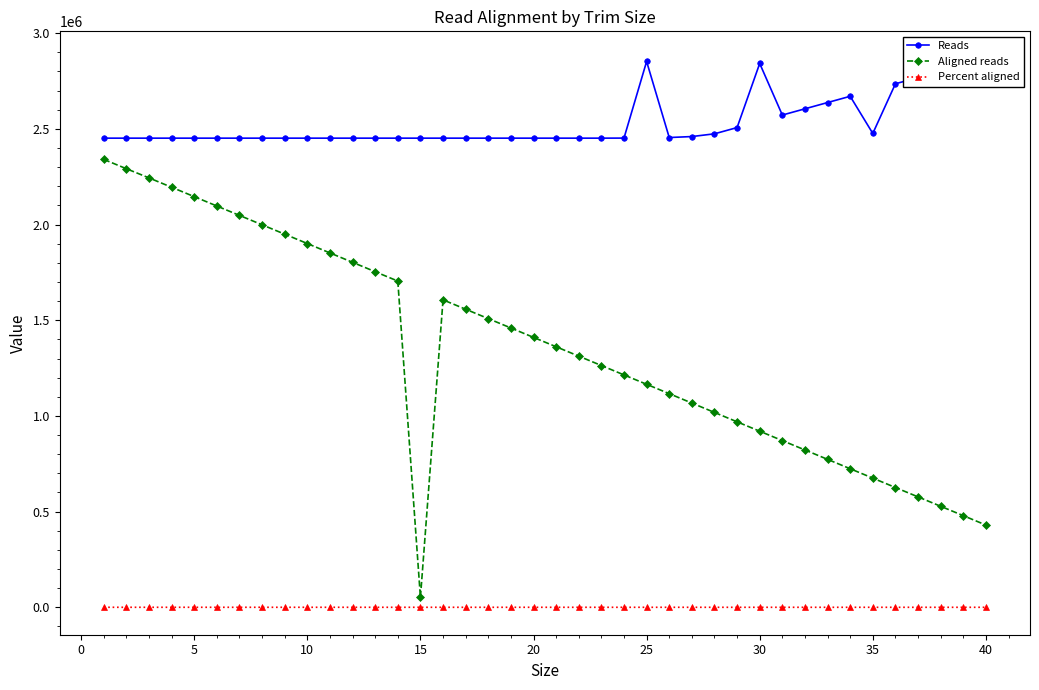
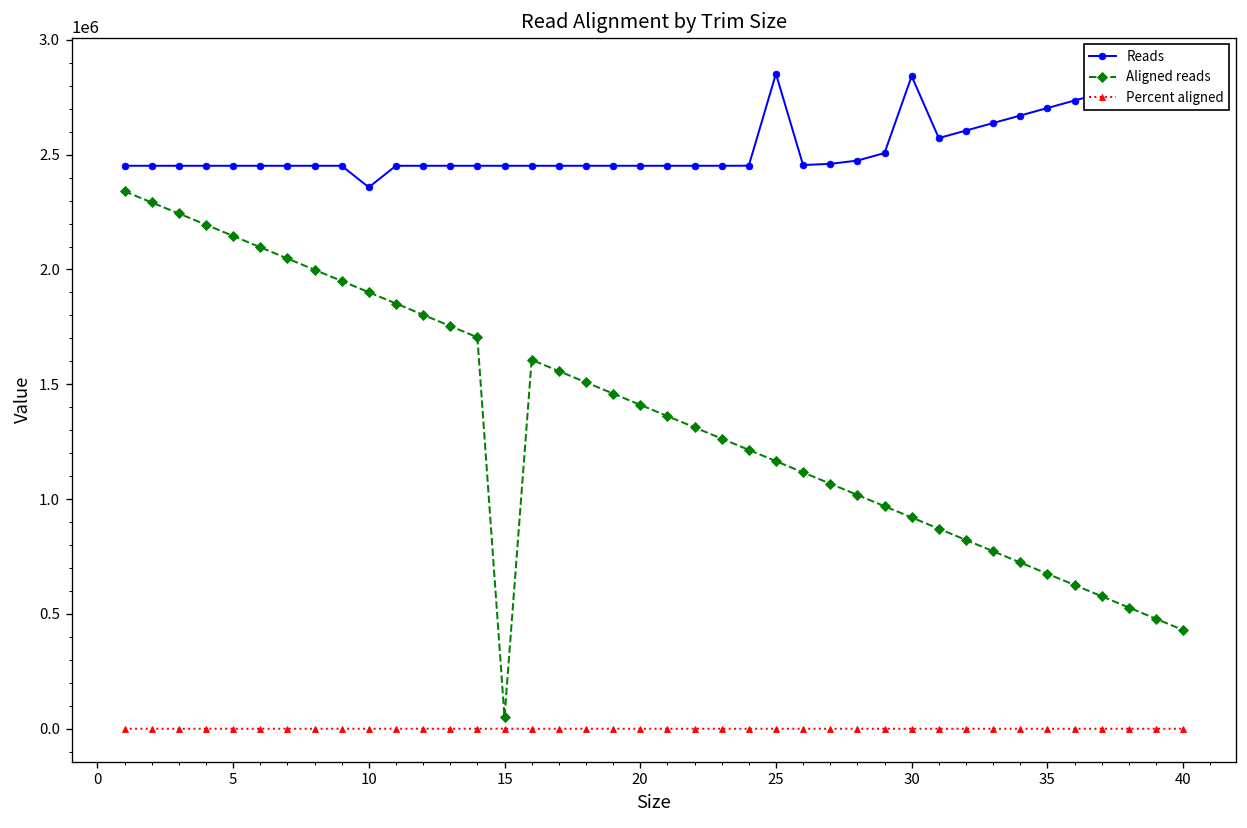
  {
    "Reads": {
      "5": 2450000,
-     "10": 2450000,
+     "10": 2360000,
      "15": 2450000,
      "20": 2450000,
      "25": 2850000,
      "30": 2840000,
-     "35": 2480000
+     "35": 2700000
    },
    "Aligned reads": {
      "5": 2150000,
      "10": 1900000,
      "15": 50000,
      "20": 1410000,
      "25": 1170000,
      "30": 920000,
      "35": 680000,
      "40": 430000
    },
    "Percent aligned": {
      "5": 0,
      "10": 0,
      "15": 0,
      "20": 0,
      "25": 0,
      "30": 0,
      "35": 0,
      "40": 0
    }
  }
